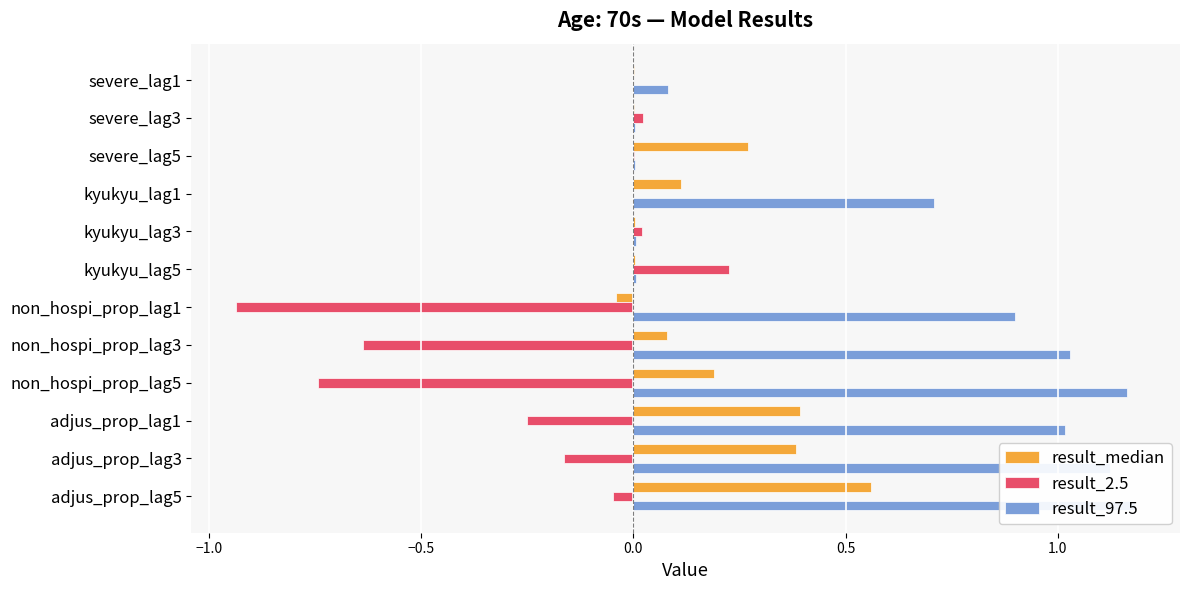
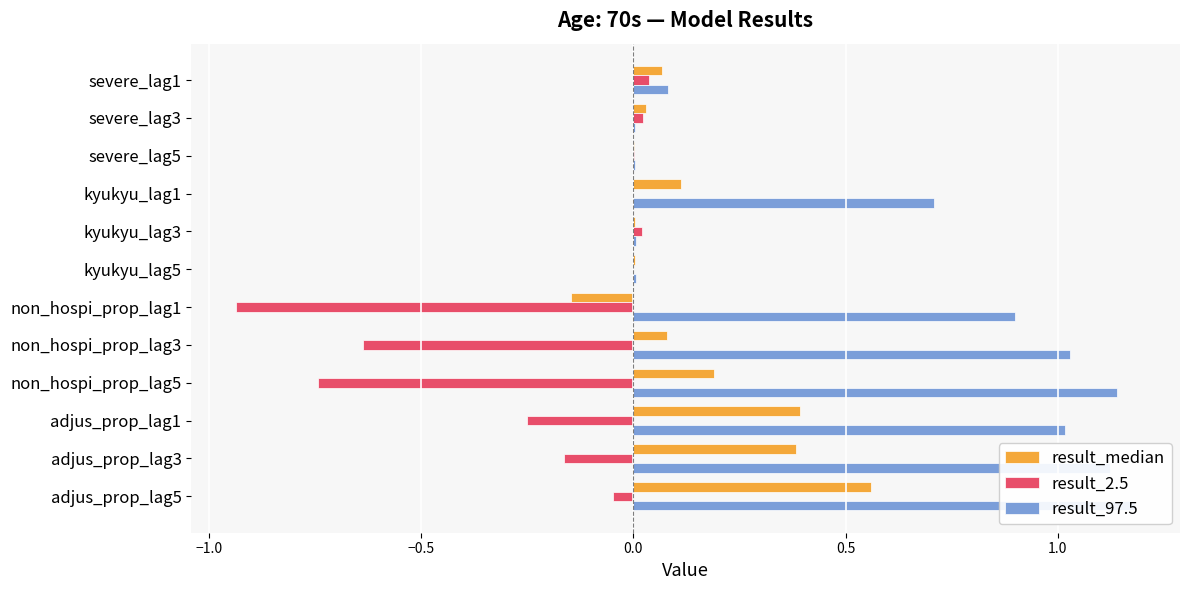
  {
    "result_median": {
-     "severe_lag1": 0.00,
-     "severe_lag3": 0.00,
-     "severe_lag5": 0.27,
+     "severe_lag1": 0.07,
+     "severe_lag3": 0.03,
+     "severe_lag5": 0.00,
      "kyukyu_lag1": 0.11,
-     "non_hospi_prop_lag1": -0.04,
+     "non_hospi_prop_lag1": -0.15,
      "non_hospi_prop_lag3": 0.08,
      "non_hospi_prop_lag5": 0.19,
      "adjus_prop_lag1": 0.39,
      "adjus_prop_lag3": 0.38,
      "adjus_prop_lag5": 0.56
    },
    "result_2.5": {
-     "severe_lag1": 0.00,
+     "severe_lag1": 0.04,
      "severe_lag3": 0.02,
      "kyukyu_lag3": 0.02,
-     "kyukyu_lag5": 0.22,
+     "kyukyu_lag5": 0.00,
      "non_hospi_prop_lag1": -0.94,
      "non_hospi_prop_lag3": -0.64,
      "non_hospi_prop_lag5": -0.74,
      "adjus_prop_lag1": -0.25,
      "adjus_prop_lag3": -0.16,
      "adjus_prop_lag5": -0.05
    },
    "result_97.5": {
      "severe_lag1": 0.08,
      "kyukyu_lag1": 0.71,
      "kyukyu_lag3": 0.01,
      "kyukyu_lag5": 0.01,
      "non_hospi_prop_lag1": 0.90,
      "non_hospi_prop_lag3": 1.03,
-     "non_hospi_prop_lag5": 1.16,
+     "non_hospi_prop_lag5": 1.14,
      "adjus_prop_lag1": 1.02
    }
  }
